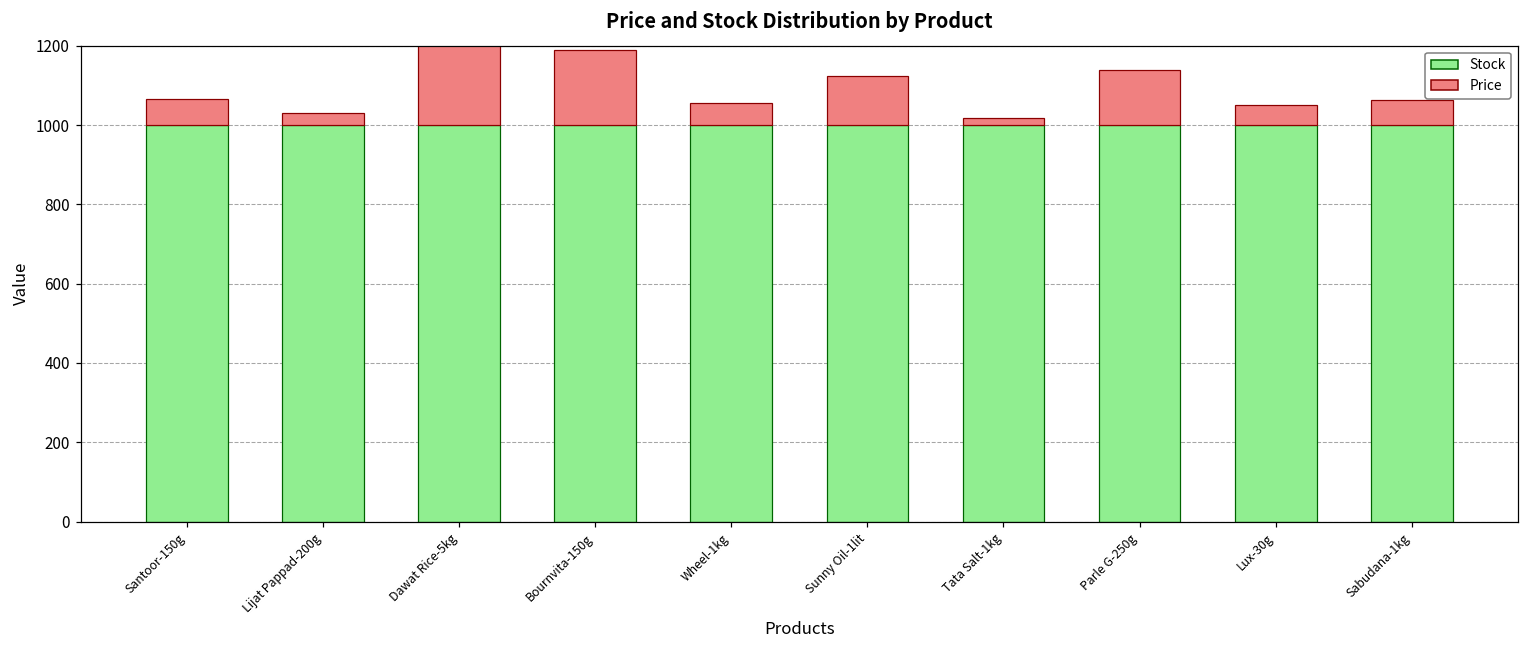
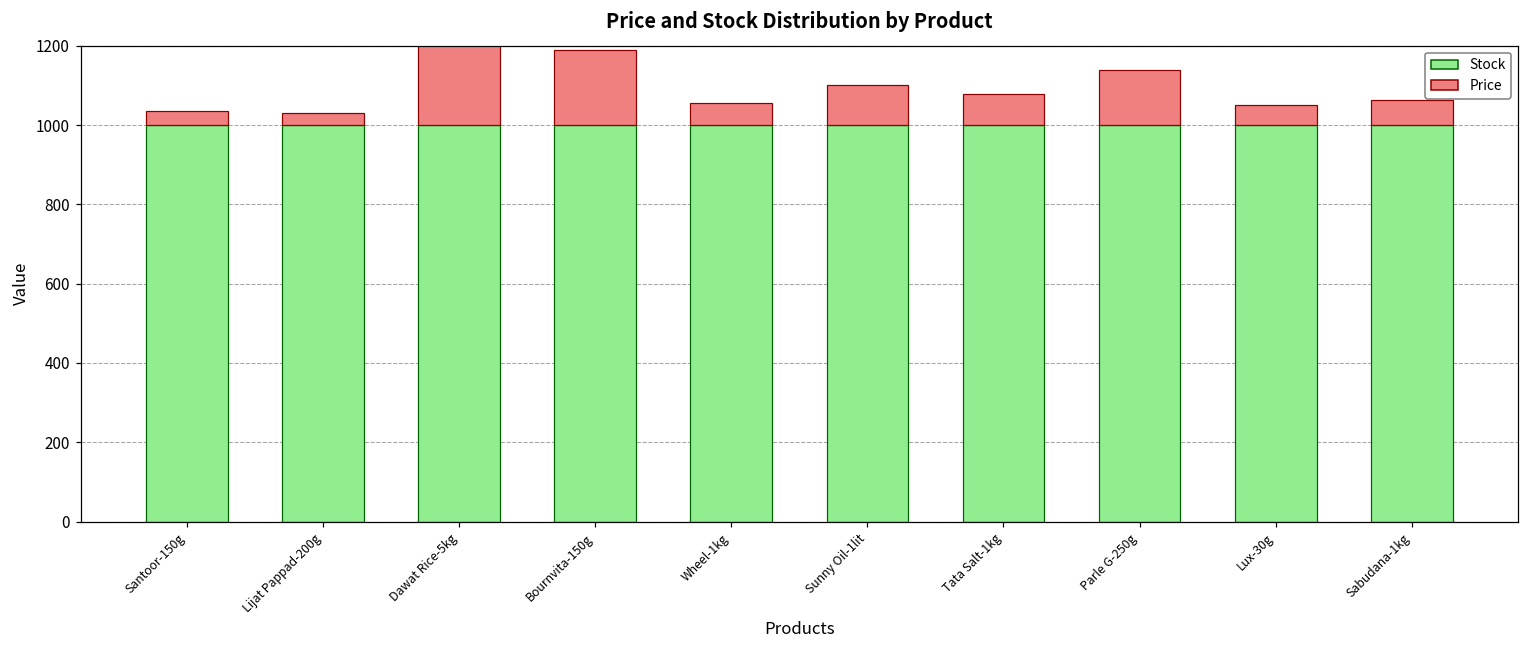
  {
    "Stock": {
      "Santoor-150g": 1000,
      "Lijat Pappad-200g": 1000,
      "Dawat Rice-5kg": 1000,
      "Bournvita-150g": 1000,
      "Wheel-1kg": 1000,
      "Sunny Oil-1lit": 1000,
      "Tata Salt-1kg": 1000,
      "Parle G-250g": 1000,
      "Lux-30g": 1000,
      "Sabudana-1kg": 1000
    },
    "Price": {
-     "Santoor-150g": 70,
+     "Santoor-150g": 40,
      "Lijat Pappad-200g": 30,
      "Bournvita-150g": 190,
      "Wheel-1kg": 60,
-     "Sunny Oil-1lit": 120,
-     "Tata Salt-1kg": 20,
+     "Sunny Oil-1lit": 100,
+     "Tata Salt-1kg": 80,
      "Parle G-250g": 140,
      "Lux-30g": 50,
      "Sabudana-1kg": 60
    }
  }
